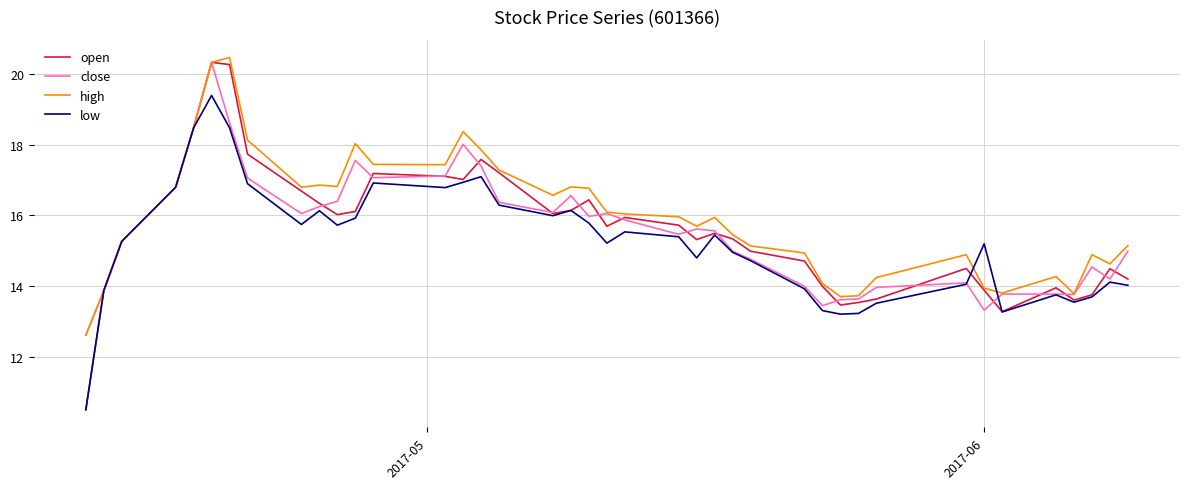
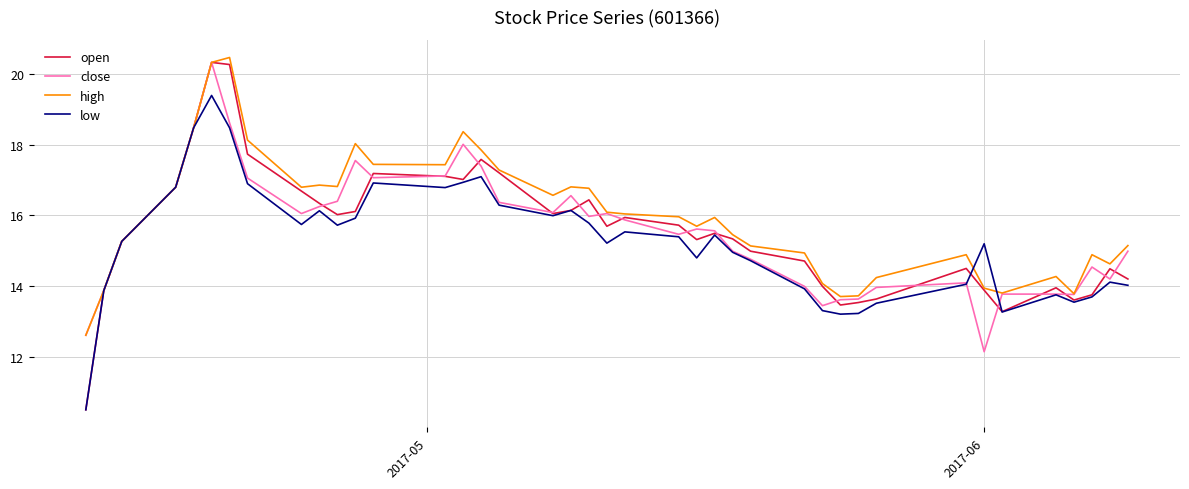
  {
    "close": {
-     "2017-06": 13.3
+     "2017-06": 12.1
    },
    "low": {
      "2017-06": 15.2
    }
  }
